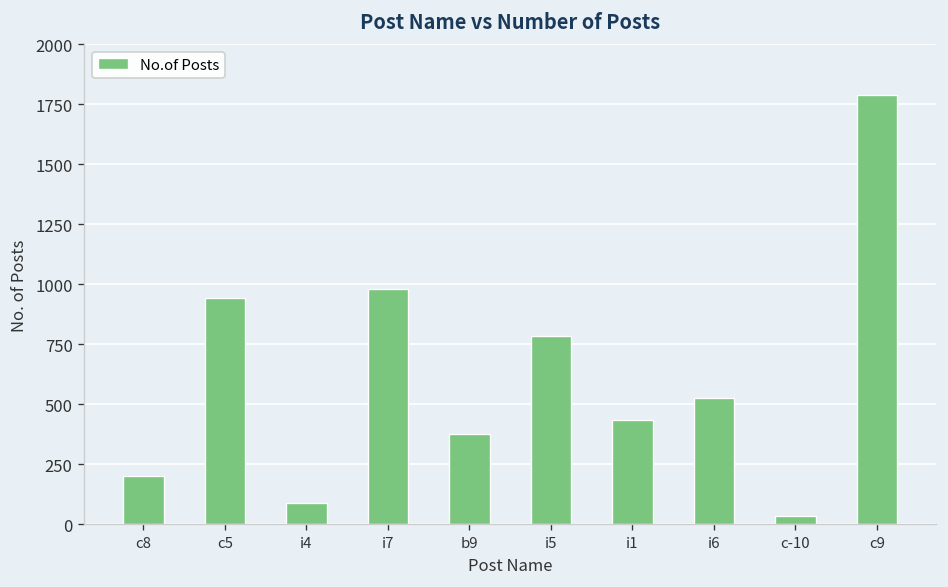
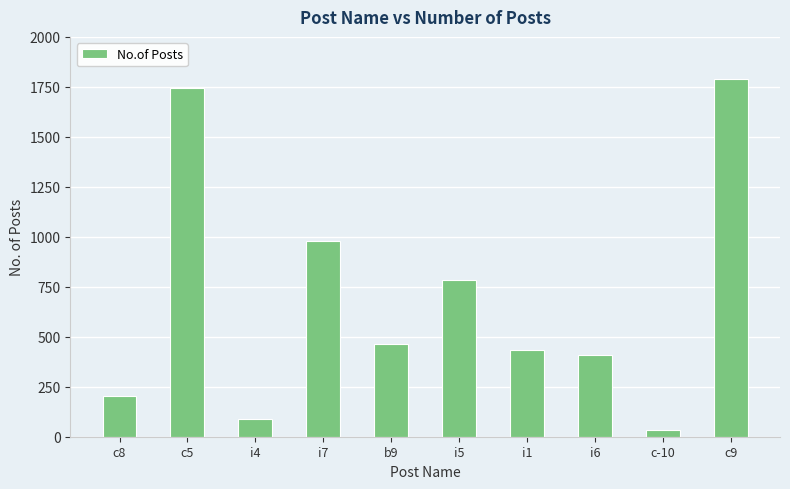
  {
    "c8": 200,
-   "c5": 940,
+   "c5": 1740,
    "i4": 90,
    "i7": 980,
-   "b9": 380,
+   "b9": 460,
    "i5": 790,
    "i1": 440,
-   "i6": 530,
+   "i6": 410,
    "c-10": 40,
    "c9": 1790
  }
